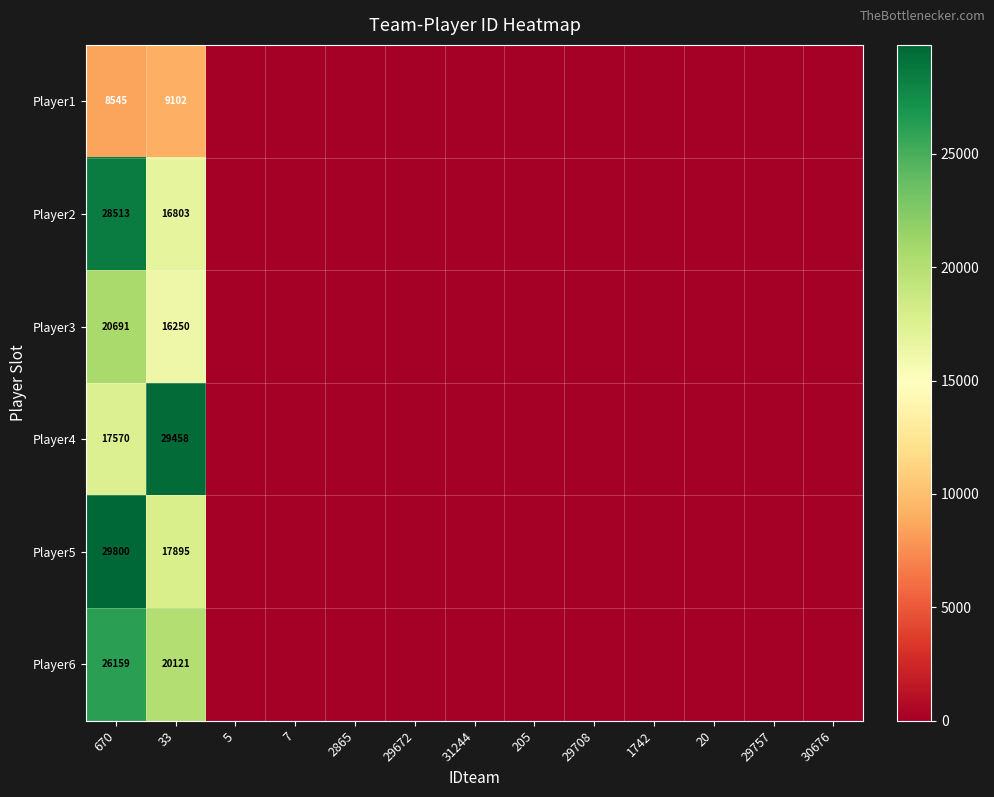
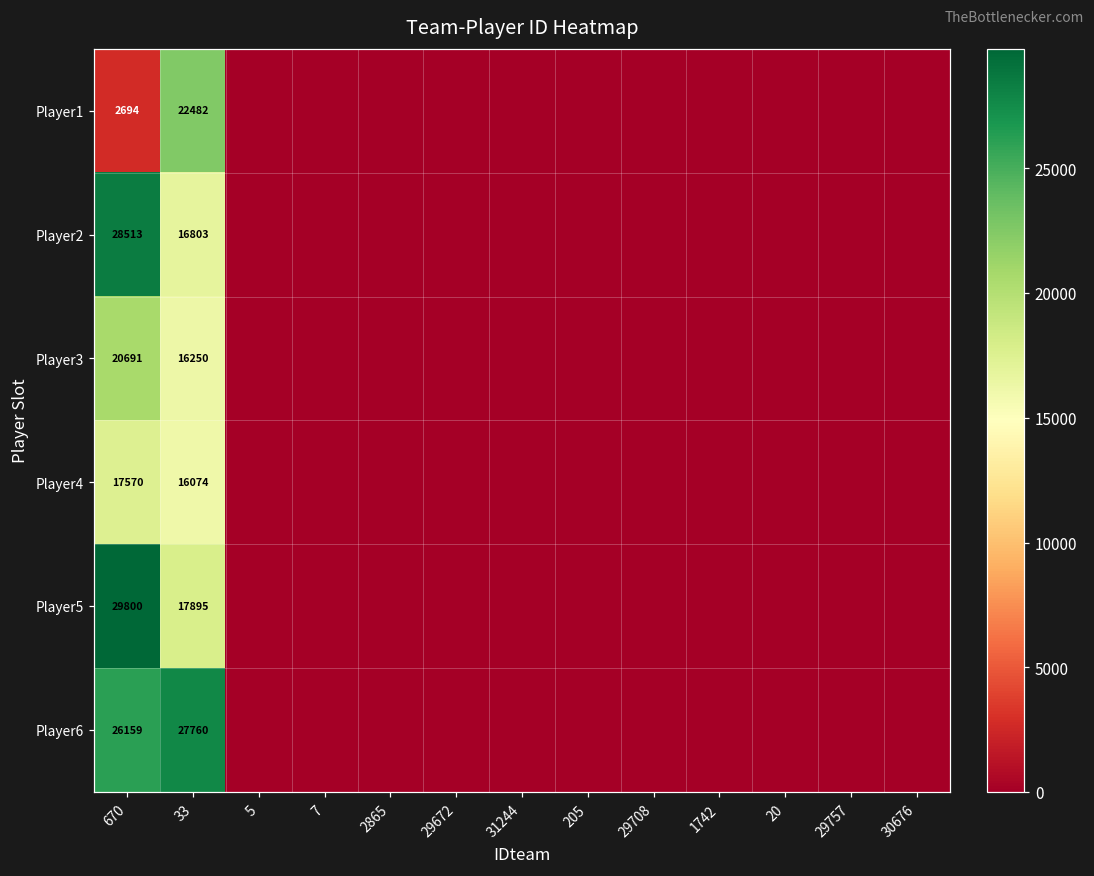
  {
    "Player1": {
-     "670": 8545,
-     "33": 9102
+     "670": 2694,
+     "33": 22482
    },
    "Player2": {
      "670": 28513,
      "33": 16803
    },
    "Player3": {
      "670": 20691,
      "33": 16250
    },
    "Player4": {
      "670": 17570,
-     "33": 29458
+     "33": 16074
    },
    "Player5": {
      "670": 29800,
      "33": 17895
    },
    "Player6": {
      "670": 26159,
-     "33": 20121
+     "33": 27760
    }
  }
